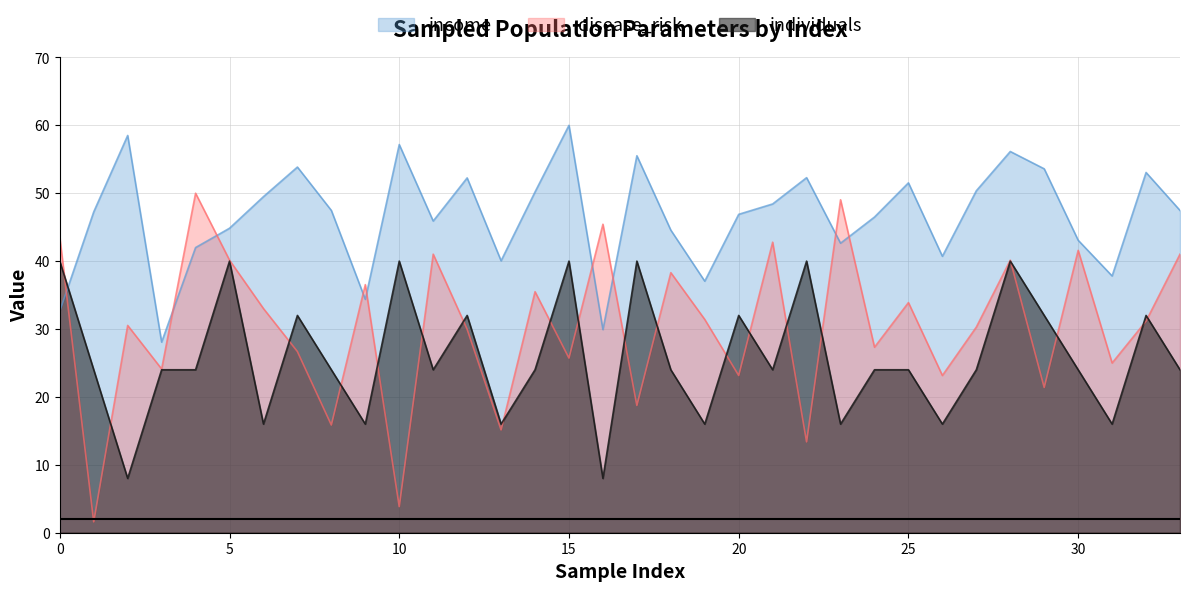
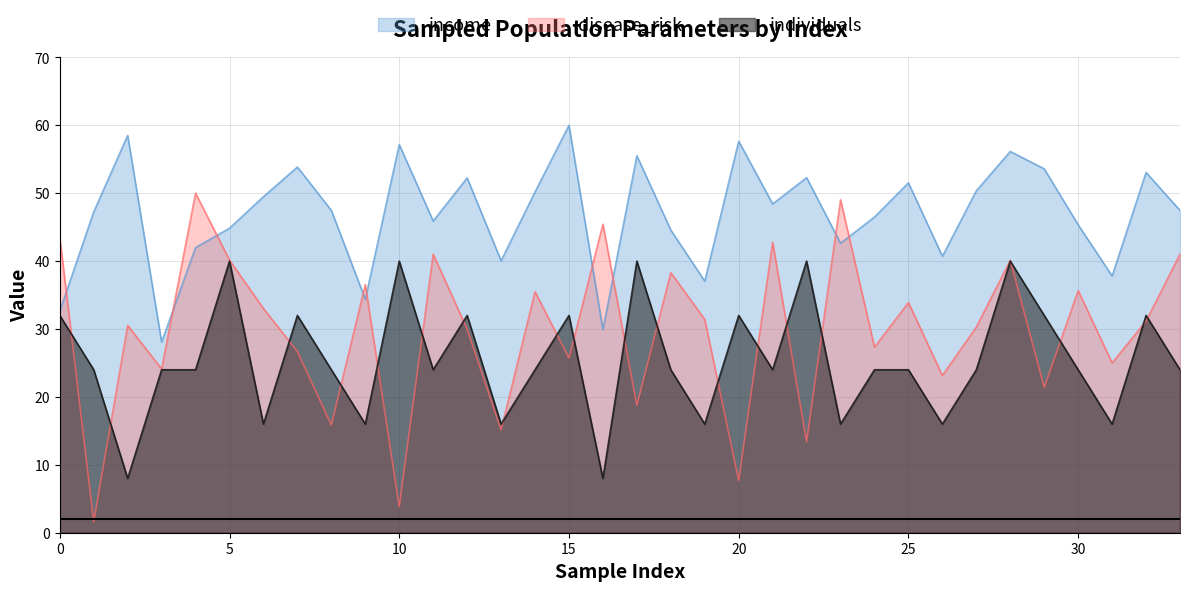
  {
    "income": {
      "0": 33,
      "5": 45,
      "10": 57,
      "15": 60,
-     "20": 47,
+     "20": 58,
      "25": 52,
-     "30": 43
+     "30": 45
    },
    "disease_risk": {
      "0": 44,
      "10": 4,
      "15": 26,
-     "20": 23,
+     "20": 8,
      "25": 34,
-     "30": 42
+     "30": 36
    },
    "individuals": {
-     "0": 40,
+     "0": 32,
      "10": 40,
-     "15": 40,
+     "15": 32,
      "20": 32,
      "25": 24,
      "30": 24
    }
  }
